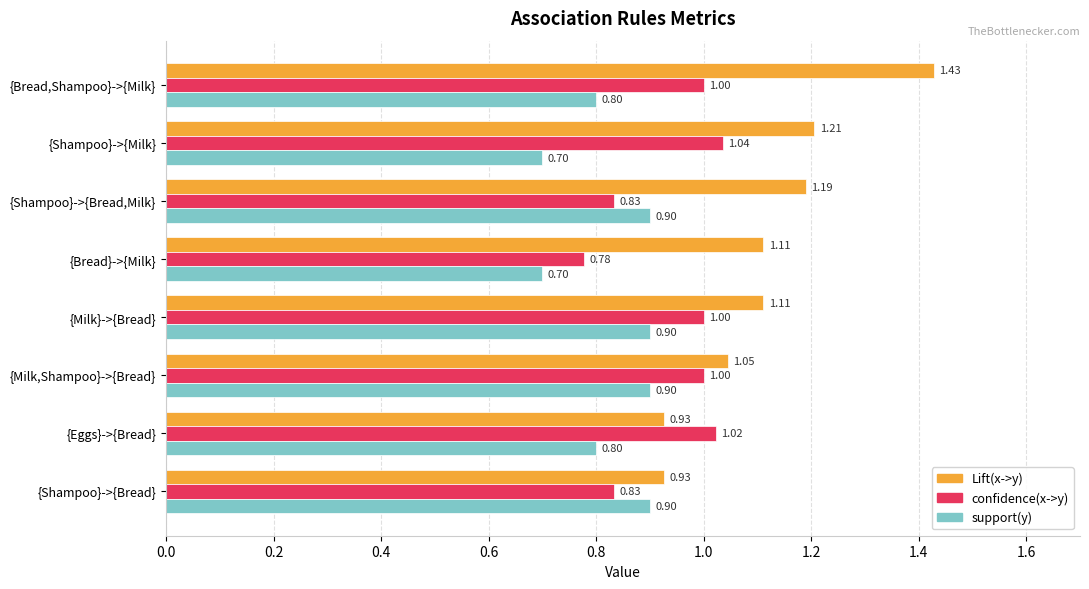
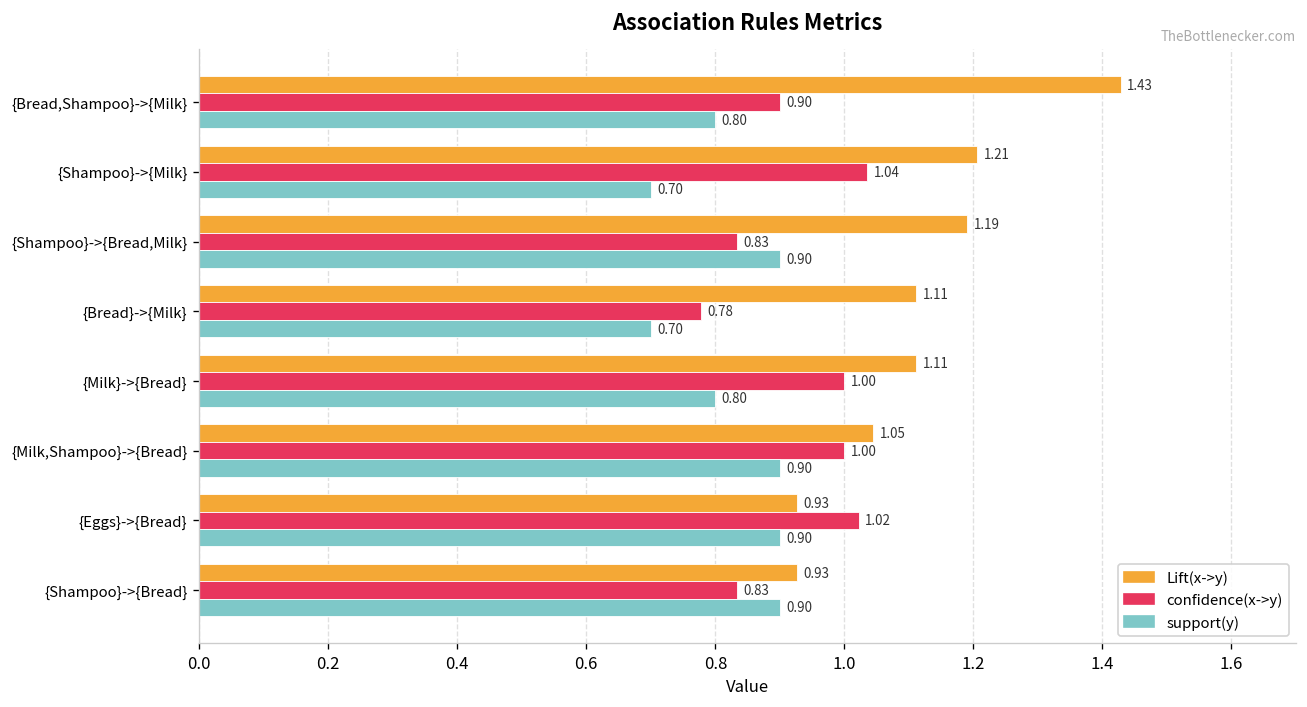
  {
    "Lift(x->y)": {
      "{Bread,Shampoo}->{Milk}": 1.43,
      "{Shampoo}->{Milk}": 1.21,
      "{Shampoo}->{Bread,Milk}": 1.19,
      "{Bread}->{Milk}": 1.11,
      "{Milk}->{Bread}": 1.11,
      "{Milk,Shampoo}->{Bread}": 1.05,
      "{Eggs}->{Bread}": 0.93,
      "{Shampoo}->{Bread}": 0.93
    },
    "confidence(x->y)": {
-     "{Bread,Shampoo}->{Milk}": 1.00,
+     "{Bread,Shampoo}->{Milk}": 0.90,
      "{Shampoo}->{Milk}": 1.04,
      "{Shampoo}->{Bread,Milk}": 0.83,
      "{Bread}->{Milk}": 0.78,
      "{Milk}->{Bread}": 1.00,
      "{Milk,Shampoo}->{Bread}": 1.00,
      "{Eggs}->{Bread}": 1.02,
      "{Shampoo}->{Bread}": 0.83
    },
    "support(y)": {
      "{Bread,Shampoo}->{Milk}": 0.80,
      "{Shampoo}->{Milk}": 0.70,
      "{Shampoo}->{Bread,Milk}": 0.90,
      "{Bread}->{Milk}": 0.70,
-     "{Milk}->{Bread}": 0.90,
+     "{Milk}->{Bread}": 0.80,
      "{Milk,Shampoo}->{Bread}": 0.90,
-     "{Eggs}->{Bread}": 0.80,
+     "{Eggs}->{Bread}": 0.90,
      "{Shampoo}->{Bread}": 0.90
    }
  }
